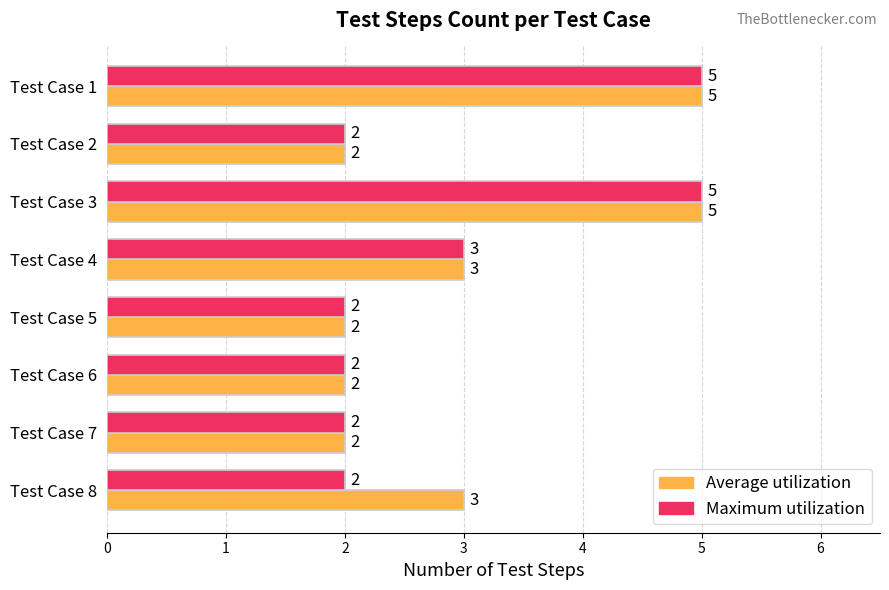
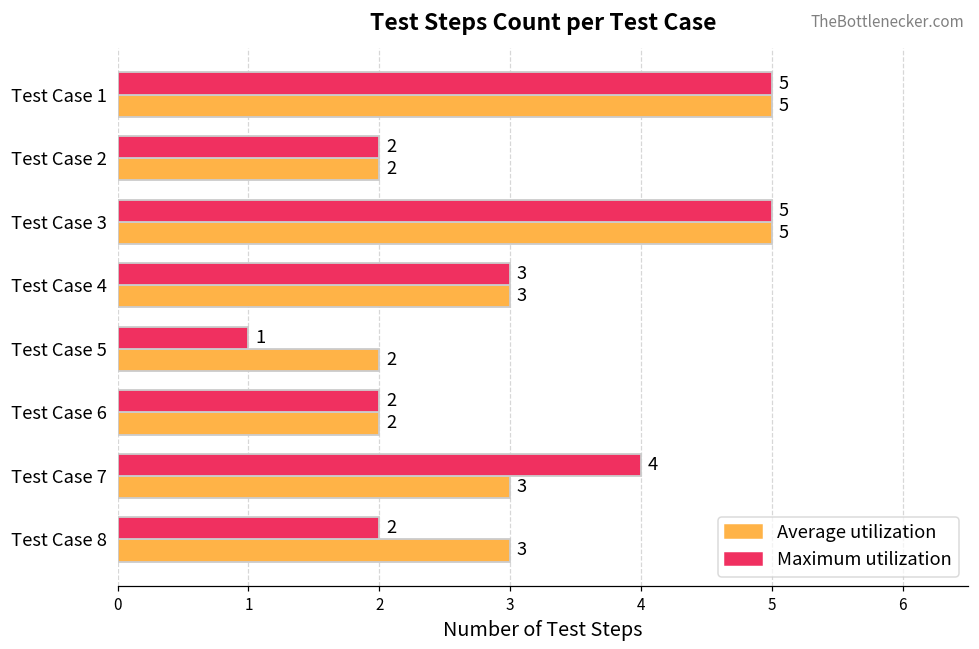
  {
    "Average utilization": {
      "Test Case 1": 5,
      "Test Case 2": 2,
      "Test Case 3": 5,
      "Test Case 4": 3,
      "Test Case 5": 2,
      "Test Case 6": 2,
-     "Test Case 7": 2,
+     "Test Case 7": 3,
      "Test Case 8": 3
    },
    "Maximum utilization": {
      "Test Case 1": 5,
      "Test Case 2": 2,
      "Test Case 3": 5,
      "Test Case 4": 3,
-     "Test Case 5": 2,
+     "Test Case 5": 1,
      "Test Case 6": 2,
-     "Test Case 7": 2,
+     "Test Case 7": 4,
      "Test Case 8": 2
    }
  }
